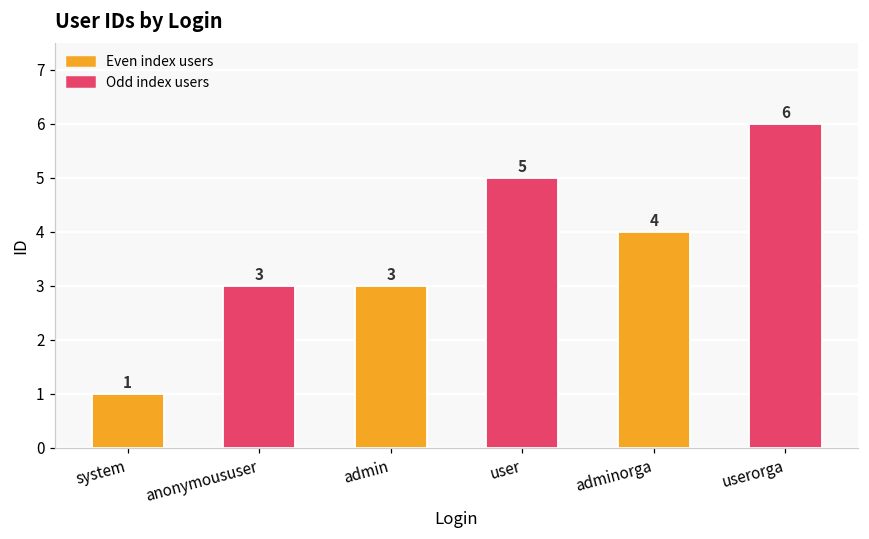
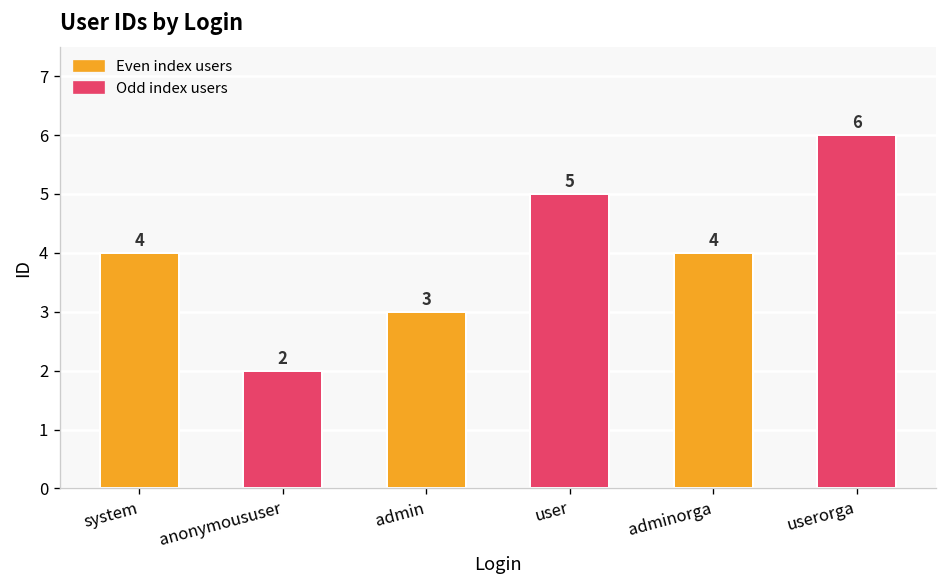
  {
-   "system": 1,
-   "anonymoususer": 3,
+   "system": 4,
+   "anonymoususer": 2,
    "admin": 3,
    "user": 5,
    "adminorga": 4,
    "userorga": 6
  }
